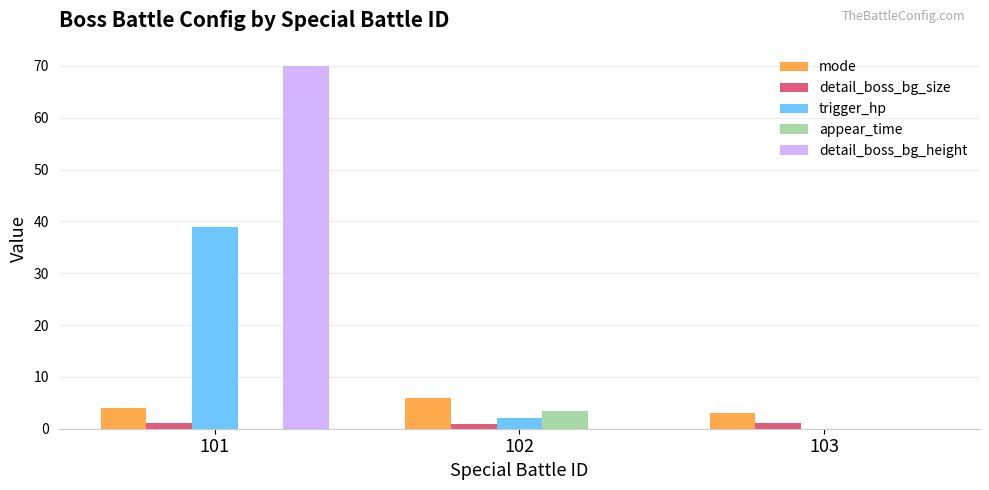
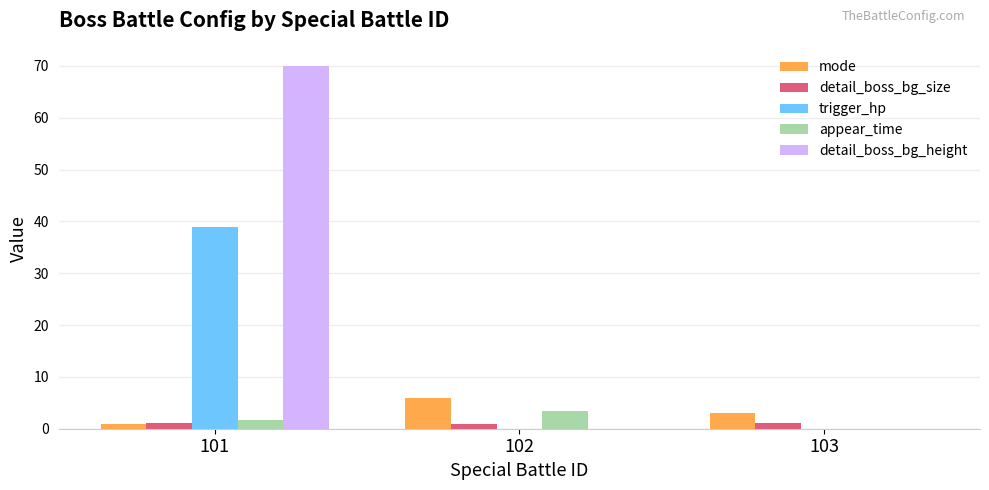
  {
    "mode": {
-     "101": 4,
+     "101": 1,
      "102": 6,
      "103": 3
    },
    "detail_boss_bg_size": {
      "101": 1,
      "102": 1,
      "103": 1
    },
    "trigger_hp": {
      "101": 39,
-     "102": 2,
+     "102": 0,
      "103": 0
    },
    "appear_time": {
-     "101": 0,
+     "101": 2,
      "102": 3,
      "103": 0
    },
    "detail_boss_bg_height": {
      "101": 70,
      "102": 0,
      "103": 0
    }
  }
